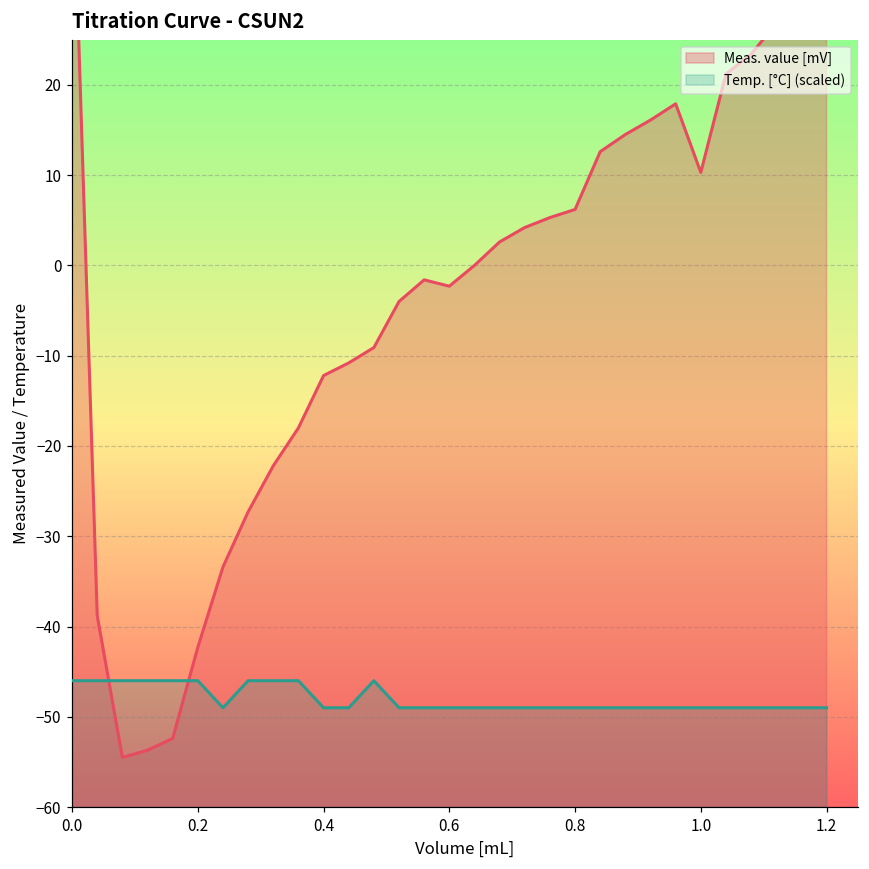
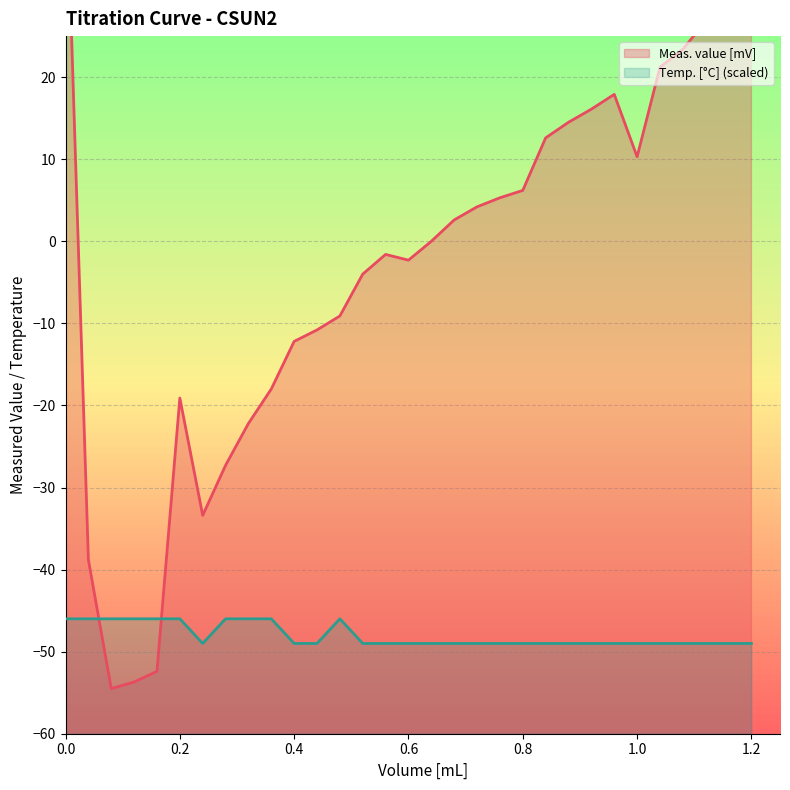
  {
    "Meas. value [mV]": {
-     "0.2": -42,
+     "0.2": -19,
      "0.4": -12,
      "0.6": -2,
      "0.8": 6,
      "1.0": 10
    },
    "Temp. [°C] (scaled)": {
      "0.0": -46,
      "0.2": -46,
      "0.4": -49,
      "0.6": -49,
      "0.8": -49,
      "1.0": -49,
      "1.2": -49
    }
  }
